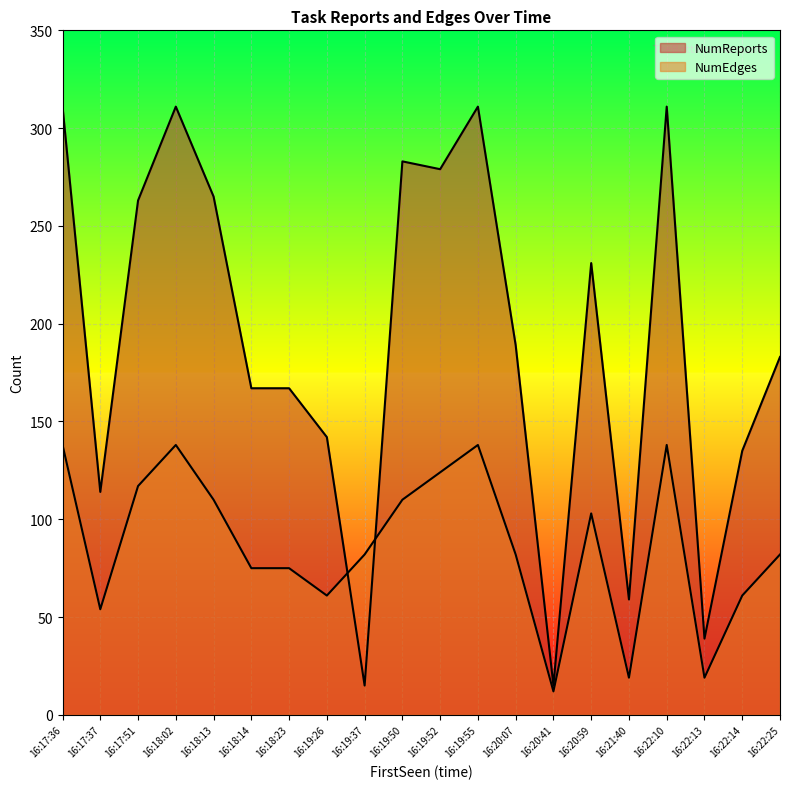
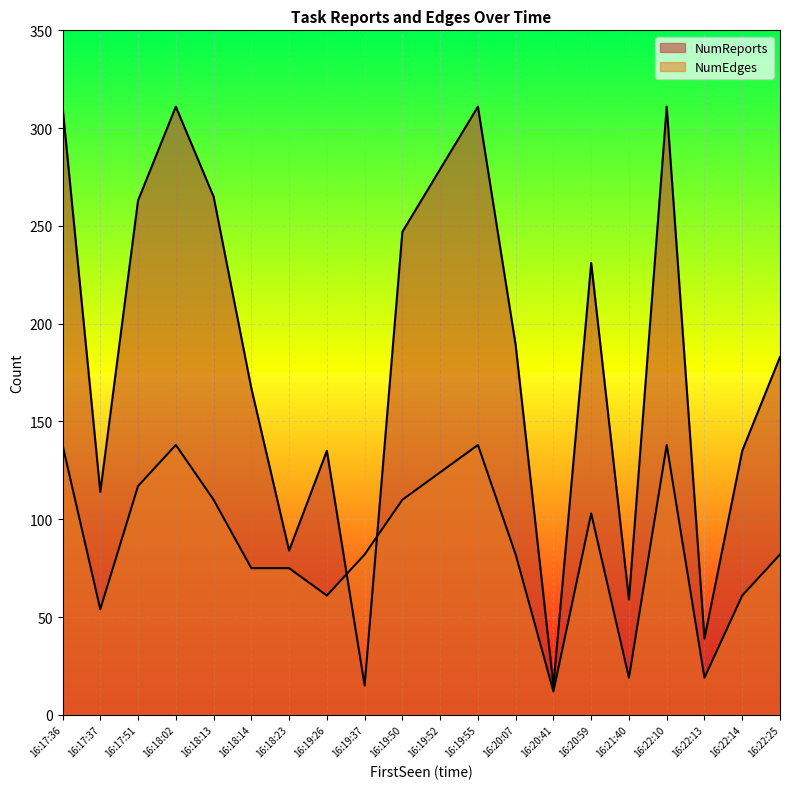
  {
    "NumReports": {
      "16:17:36": 311,
      "16:17:37": 114,
      "16:17:51": 263,
      "16:18:02": 311,
      "16:18:13": 265,
      "16:18:14": 167,
-     "16:18:23": 167,
-     "16:19:26": 142,
+     "16:18:23": 84,
+     "16:19:26": 135,
      "16:19:37": 15,
-     "16:19:50": 283,
+     "16:19:50": 247,
      "16:19:52": 279,
      "16:19:55": 311,
      "16:20:07": 189,
      "16:20:41": 15,
      "16:20:59": 231,
      "16:21:40": 59,
      "16:22:10": 311,
      "16:22:13": 39,
      "16:22:14": 135,
      "16:22:25": 183
    },
    "NumEdges": {
      "16:17:36": 138,
      "16:17:37": 54,
      "16:17:51": 117,
      "16:18:02": 138,
      "16:18:13": 110,
      "16:18:14": 75,
      "16:18:23": 75,
      "16:19:26": 61,
      "16:19:37": 82,
      "16:19:50": 110,
      "16:19:52": 124,
      "16:19:55": 138,
      "16:20:07": 82,
      "16:20:41": 12,
      "16:20:59": 103,
      "16:21:40": 19,
      "16:22:10": 138,
      "16:22:13": 19,
      "16:22:14": 61,
      "16:22:25": 82
    }
  }
